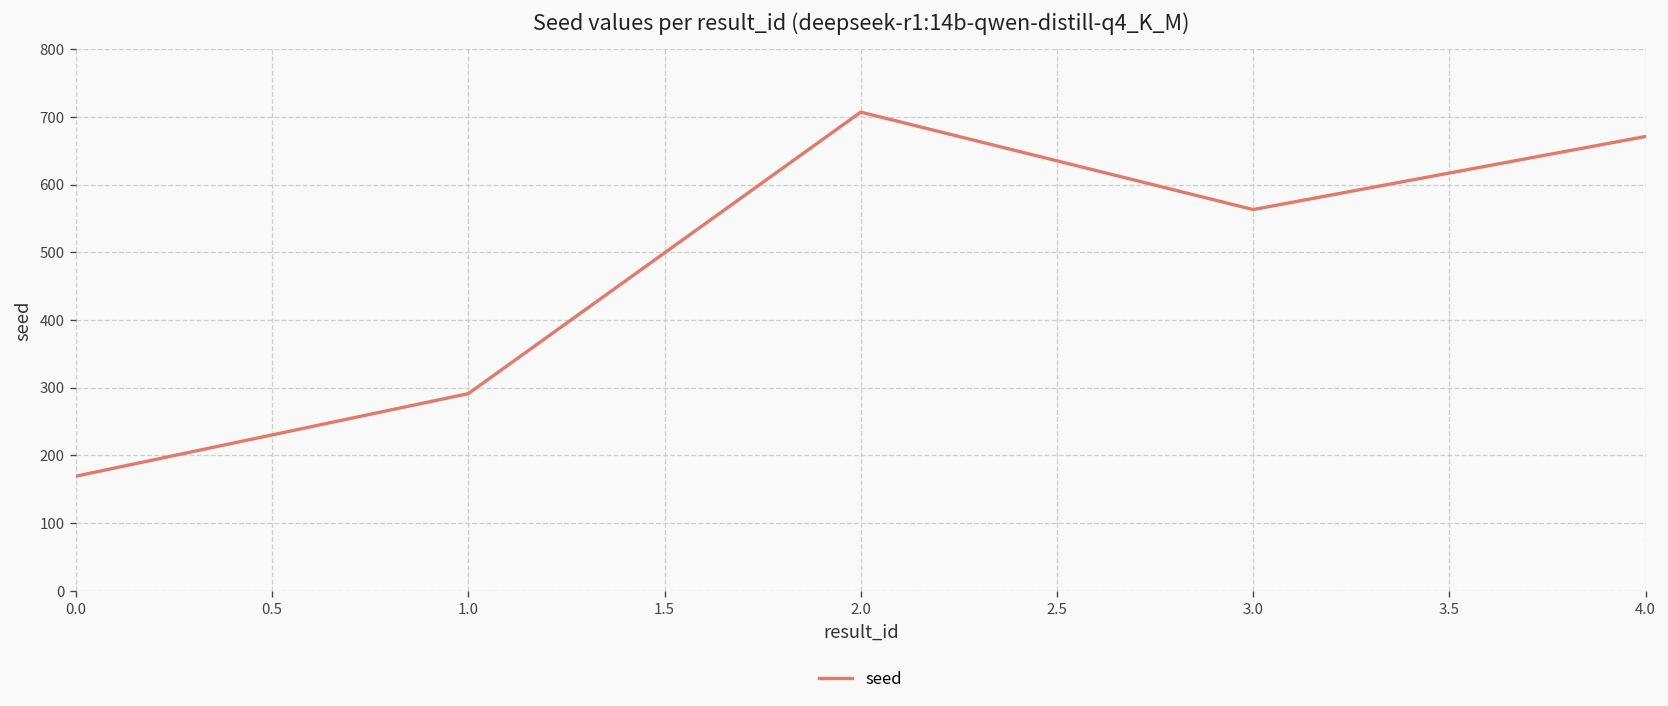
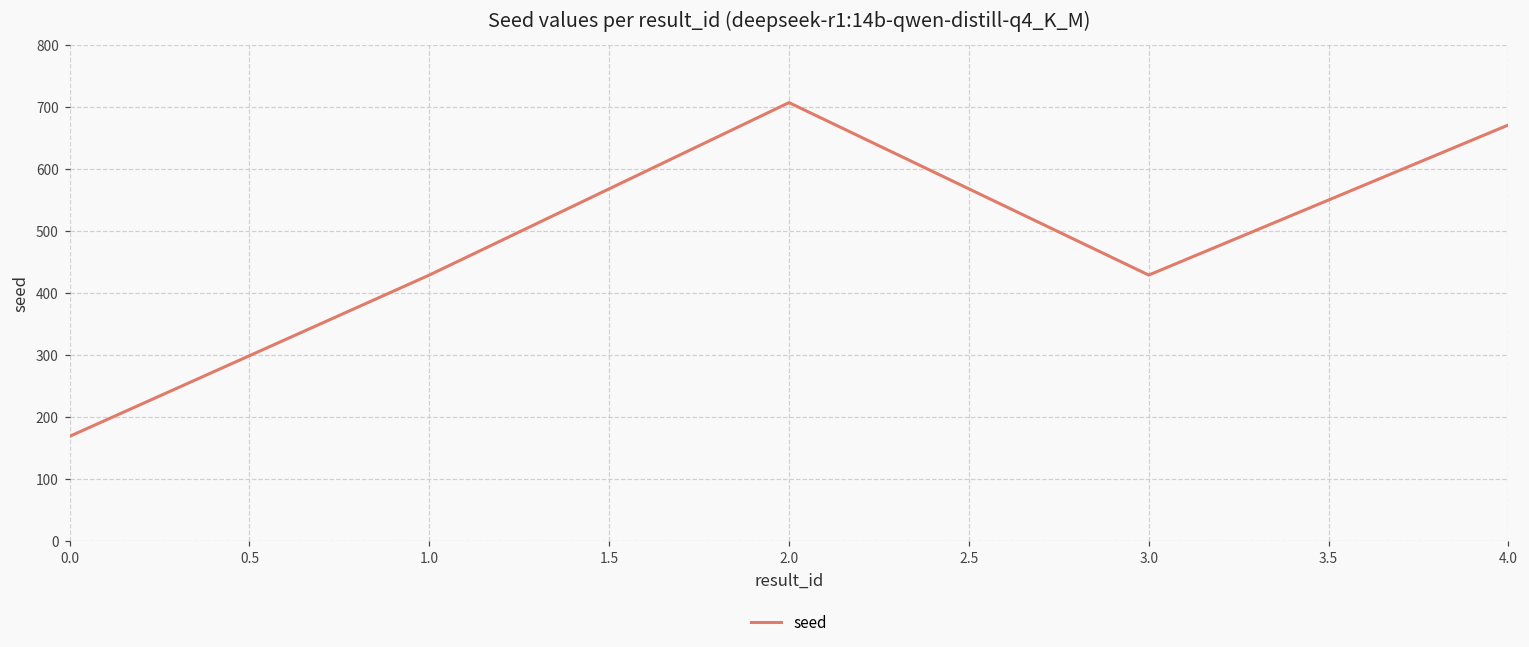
  {
    "0.0": 170,
-   "1.0": 290,
+   "1.0": 430,
    "2.0": 710,
-   "3.0": 560,
+   "3.0": 430,
    "4.0": 670
  }
